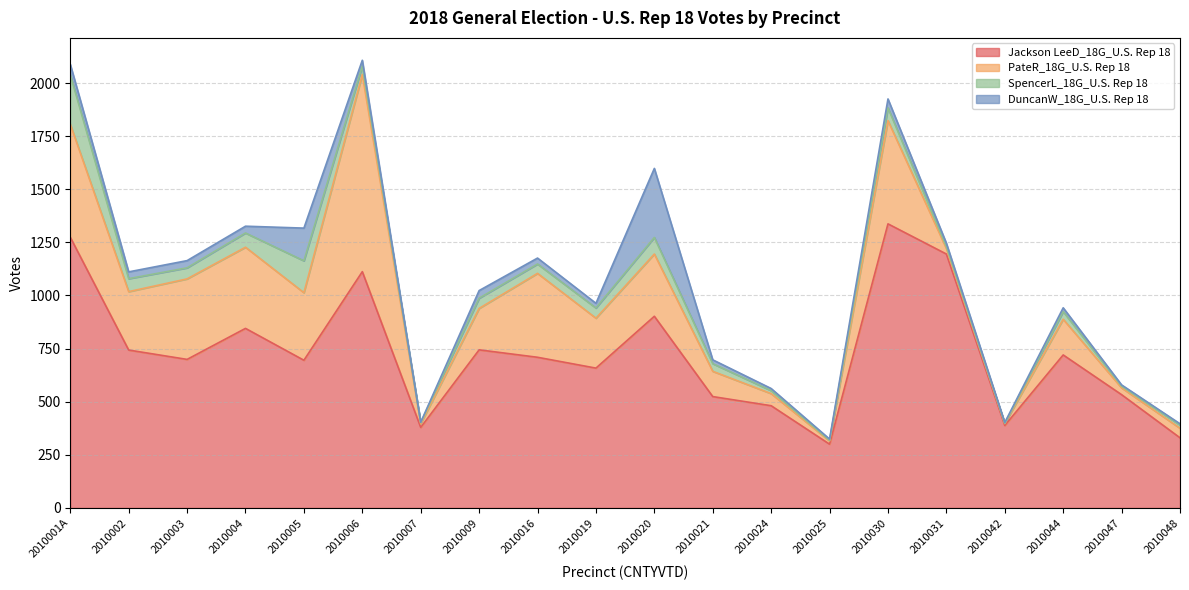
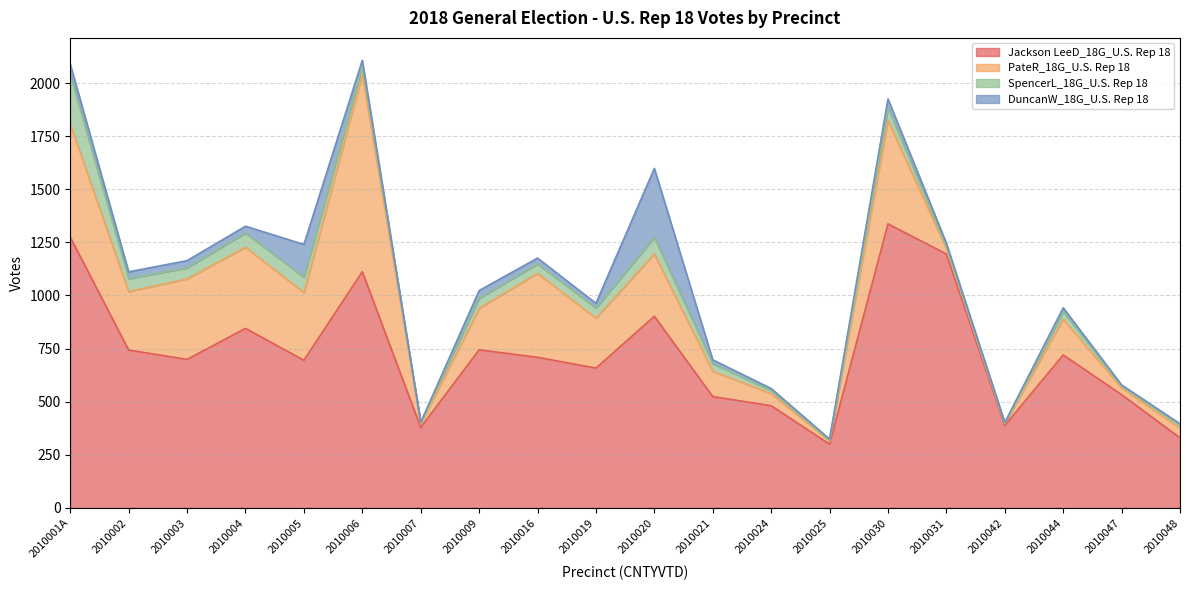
  {
    "Jackson LeeD_18G_U.S. Rep 18": {
      "2010001A": 1270,
      "2010002": 740,
      "2010003": 700,
      "2010004": 850,
      "2010005": 700,
      "2010006": 1110,
      "2010007": 380,
      "2010009": 740,
      "2010016": 710,
      "2010019": 660,
      "2010020": 900,
      "2010021": 520,
      "2010024": 480,
      "2010025": 300,
      "2010030": 1340,
      "2010031": 1200,
      "2010044": 720,
      "2010047": 530,
      "2010048": 330
    },
    "PateR_18G_U.S. Rep 18": {
      "2010001A": 530,
      "2010002": 280,
      "2010003": 380,
      "2010004": 380,
      "2010005": 320,
      "2010006": 930,
      "2010009": 200,
      "2010016": 400,
      "2010019": 240,
      "2010020": 290,
      "2010021": 120,
      "2010024": 60,
      "2010030": 490,
      "2010044": 170,
      "2010048": 50
    },
    "SpencerL_18G_U.S. Rep 18": {
      "2010001A": 230,
      "2010002": 60,
      "2010003": 50,
      "2010004": 70,
-     "2010005": 150,
+     "2010005": 70,
      "2010006": 40,
      "2010009": 50,
      "2010016": 40,
      "2010019": 50,
      "2010020": 80,
      "2010021": 40,
      "2010030": 60,
      "2010044": 40
    },
    "DuncanW_18G_U.S. Rep 18": {
      "2010001A": 50,
      "2010002": 30,
      "2010003": 30,
      "2010004": 30,
      "2010005": 150,
      "2010006": 30,
      "2010009": 40,
      "2010016": 30,
      "2010019": 20,
      "2010020": 330,
      "2010021": 20,
      "2010030": 40,
      "2010031": 20,
      "2010044": 20
    }
  }
